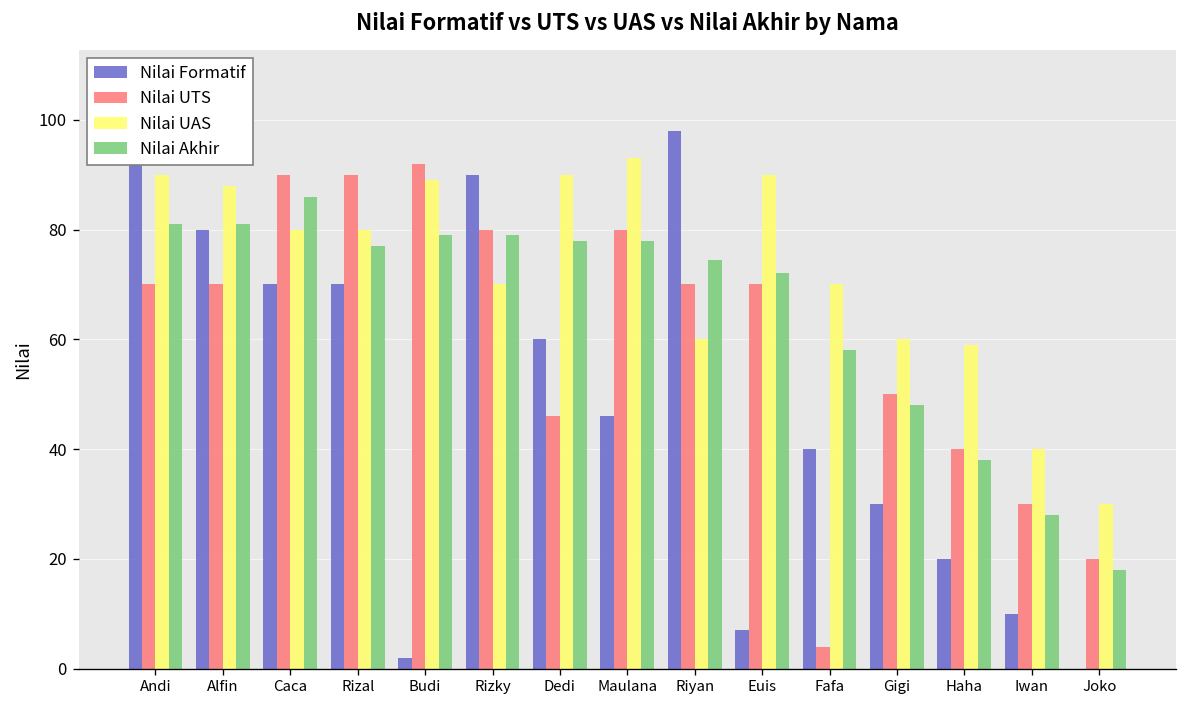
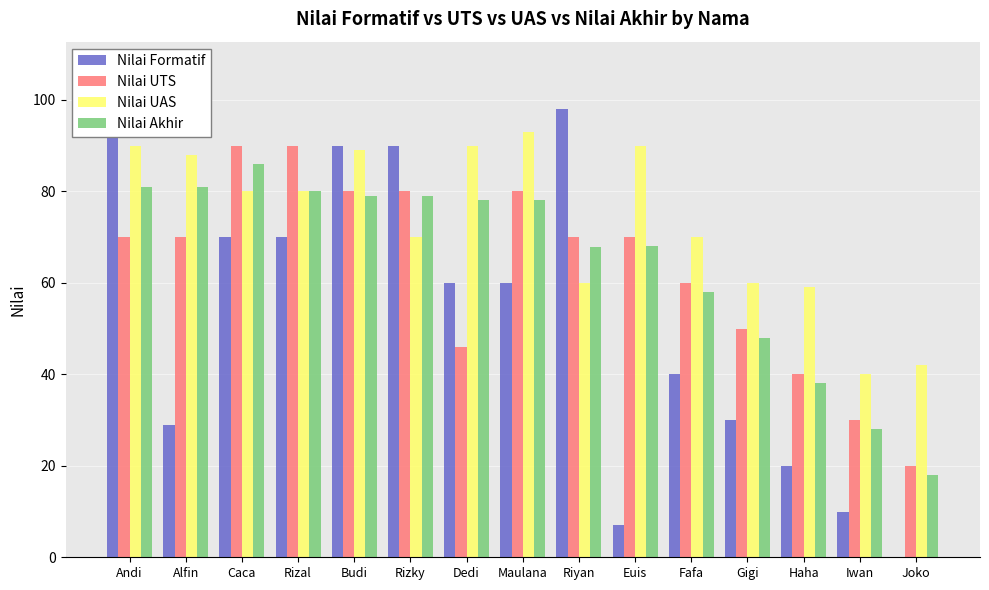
  {
    "Nilai Formatif": {
-     "Alfin": 80,
+     "Alfin": 29,
      "Caca": 70,
      "Rizal": 70,
-     "Budi": 2,
+     "Budi": 90,
      "Rizky": 90,
      "Dedi": 60,
-     "Maulana": 46,
+     "Maulana": 60,
      "Riyan": 98,
      "Euis": 7,
      "Fafa": 40,
      "Gigi": 30,
      "Haha": 20,
      "Iwan": 10,
      "Joko": 0
    },
    "Nilai UTS": {
      "Andi": 70,
      "Alfin": 70,
      "Caca": 90,
      "Rizal": 90,
-     "Budi": 92,
+     "Budi": 80,
      "Rizky": 80,
      "Dedi": 46,
      "Maulana": 80,
      "Riyan": 70,
      "Euis": 70,
-     "Fafa": 4,
+     "Fafa": 60,
      "Gigi": 50,
      "Haha": 40,
      "Iwan": 30,
      "Joko": 20
    },
    "Nilai UAS": {
      "Andi": 90,
      "Alfin": 88,
      "Caca": 80,
      "Rizal": 80,
      "Budi": 89,
      "Rizky": 70,
      "Dedi": 90,
      "Maulana": 93,
      "Riyan": 60,
      "Euis": 90,
      "Fafa": 70,
      "Gigi": 60,
      "Haha": 59,
      "Iwan": 40,
-     "Joko": 30
+     "Joko": 42
    },
    "Nilai Akhir": {
      "Andi": 81,
      "Alfin": 81,
      "Caca": 86,
-     "Rizal": 77,
+     "Rizal": 80,
      "Budi": 79,
      "Rizky": 79,
      "Dedi": 78,
      "Maulana": 78,
-     "Riyan": 74,
-     "Euis": 72,
+     "Riyan": 68,
+     "Euis": 68,
      "Fafa": 58,
      "Gigi": 48,
      "Haha": 38,
      "Iwan": 28,
      "Joko": 18
    }
  }
